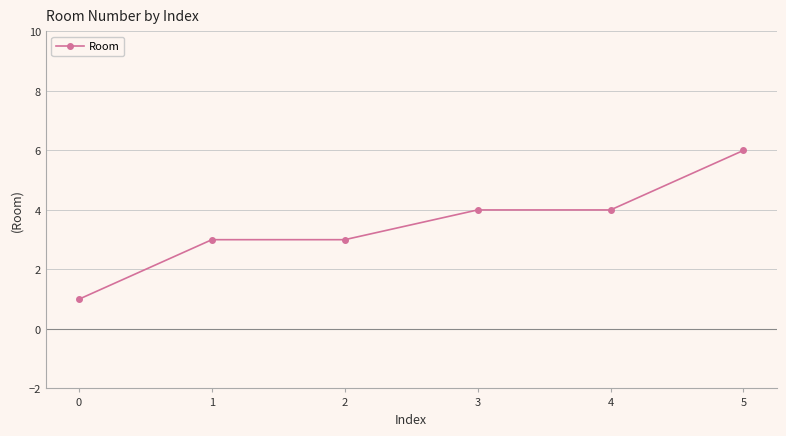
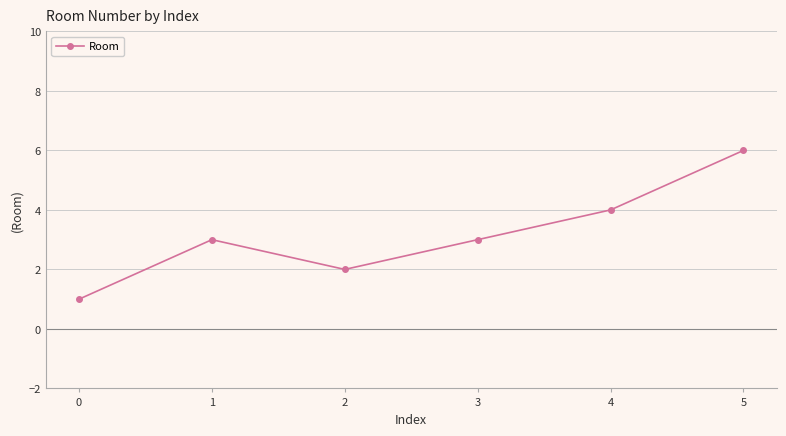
  {
    "0": 1,
    "1": 3,
-   "2": 3,
-   "3": 4,
+   "2": 2,
+   "3": 3,
    "4": 4,
    "5": 6
  }
